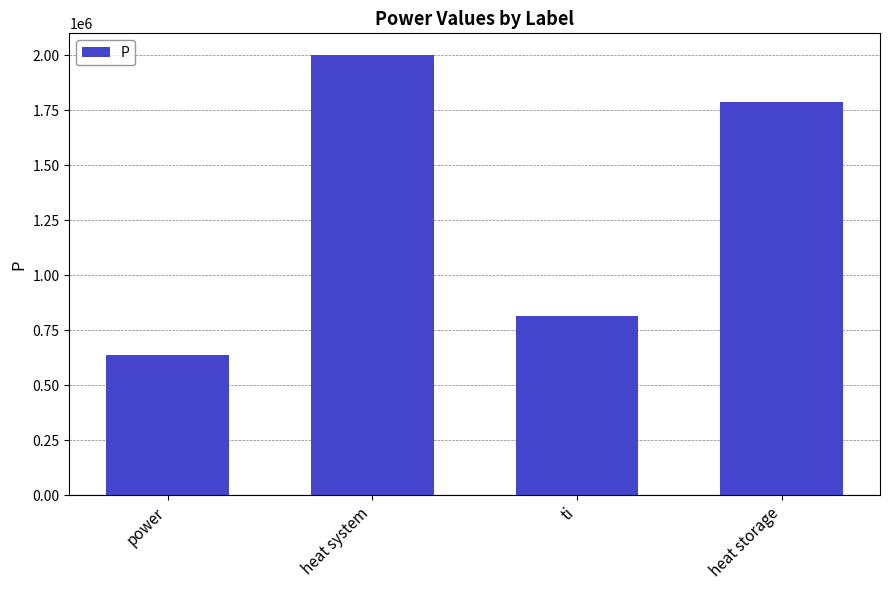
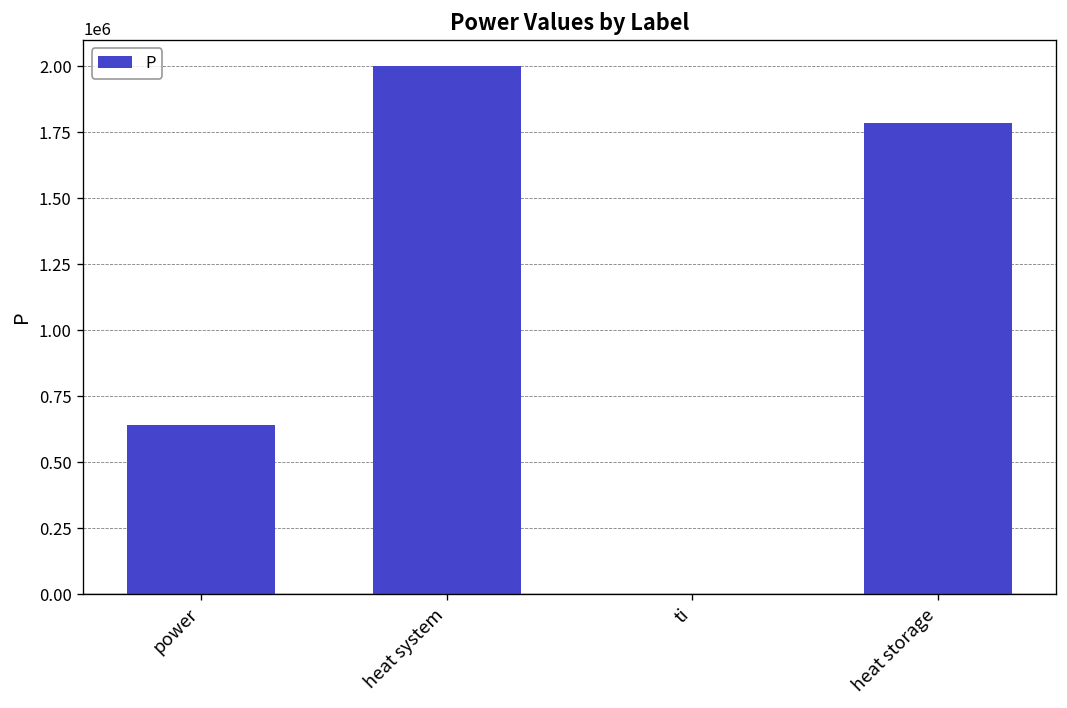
  {
    "power": 640000,
    "heat system": 2000000,
-   "ti": 820000,
+   "ti": 0,
    "heat storage": 1790000
  }
